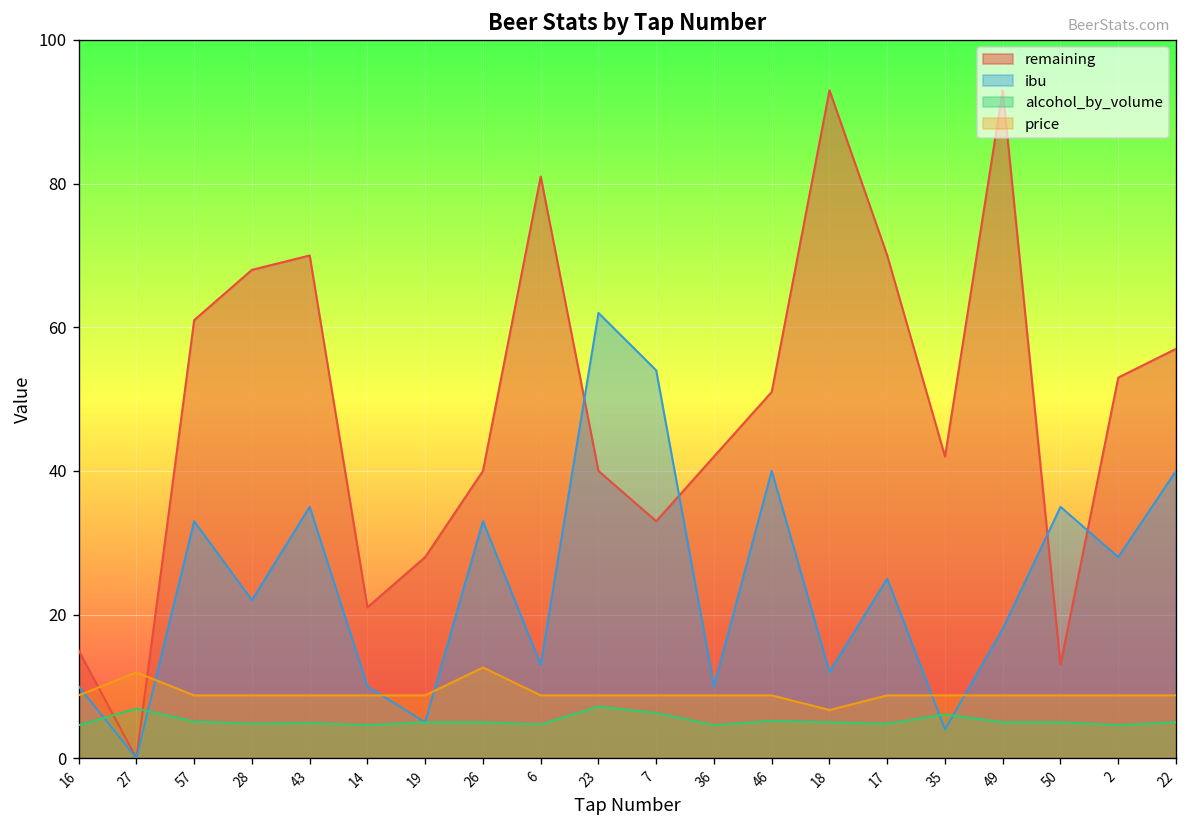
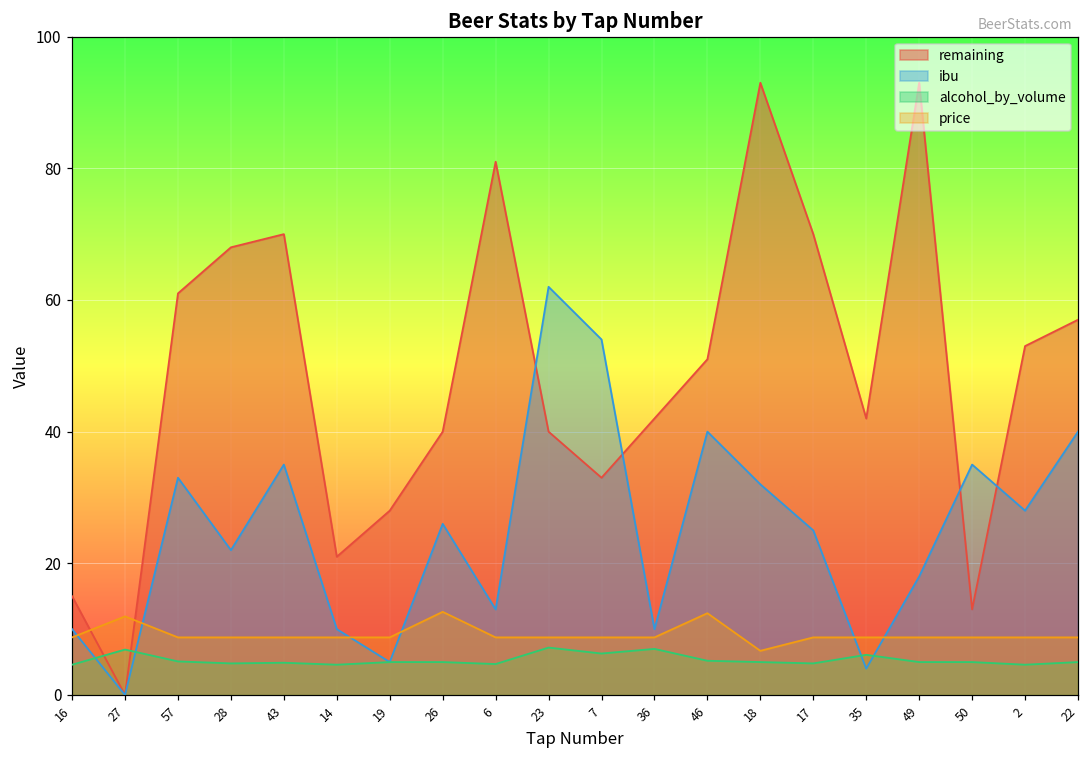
  {
    "remaining": {
      "16": 15,
      "57": 61,
      "28": 68,
      "43": 70,
      "14": 21,
      "19": 28,
      "26": 40,
      "6": 81,
      "23": 40,
      "7": 33,
      "36": 42,
      "46": 51,
      "18": 93,
      "17": 70,
      "35": 42,
      "50": 13,
      "2": 53,
      "22": 57
    },
    "ibu": {
      "16": 10,
      "57": 33,
      "28": 22,
      "43": 35,
      "14": 10,
-     "26": 33,
+     "26": 26,
      "6": 13,
      "23": 62,
      "7": 54,
      "36": 10,
      "46": 40,
-     "18": 12,
+     "18": 32,
      "17": 25,
      "35": 4,
      "49": 18,
      "50": 35,
      "2": 28,
      "22": 40
    },
    "alcohol_by_volume": {
      "16": 5,
      "27": 7,
      "57": 5,
      "28": 5,
      "43": 5,
      "14": 5,
      "26": 5,
      "6": 5,
      "23": 7,
      "7": 6,
-     "36": 5,
+     "36": 7,
      "46": 5,
      "18": 5,
      "17": 5,
      "35": 6,
      "49": 5,
      "50": 5,
      "2": 5,
      "22": 5
    },
    "price": {
      "16": 9,
      "27": 12,
      "57": 9,
      "28": 9,
      "43": 9,
      "14": 9,
      "19": 9,
      "26": 13,
      "6": 9,
      "23": 9,
      "7": 9,
      "36": 9,
-     "46": 9,
+     "46": 12,
      "18": 7,
      "17": 9,
      "35": 9,
      "49": 9,
      "50": 9,
      "2": 9,
      "22": 9
    }
  }
